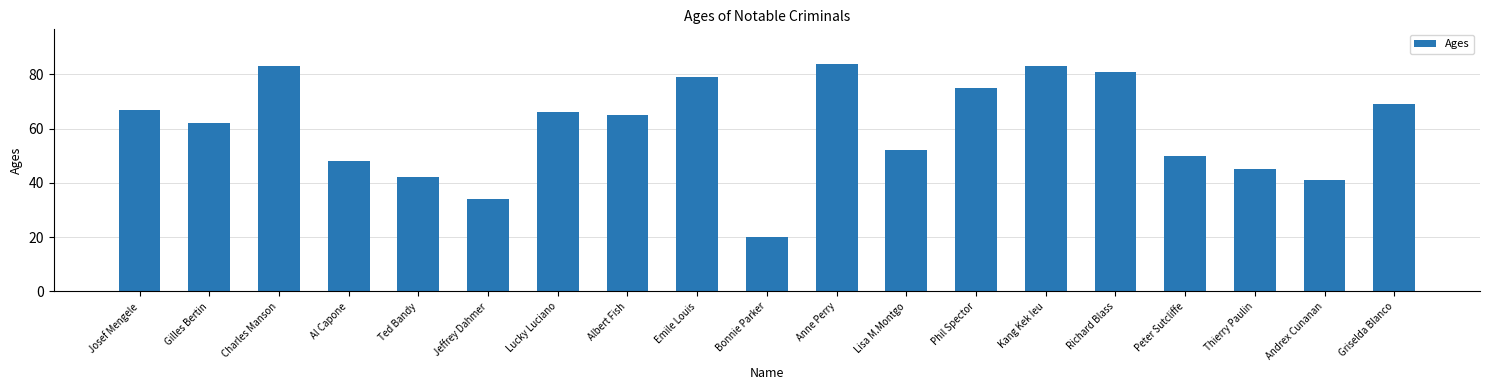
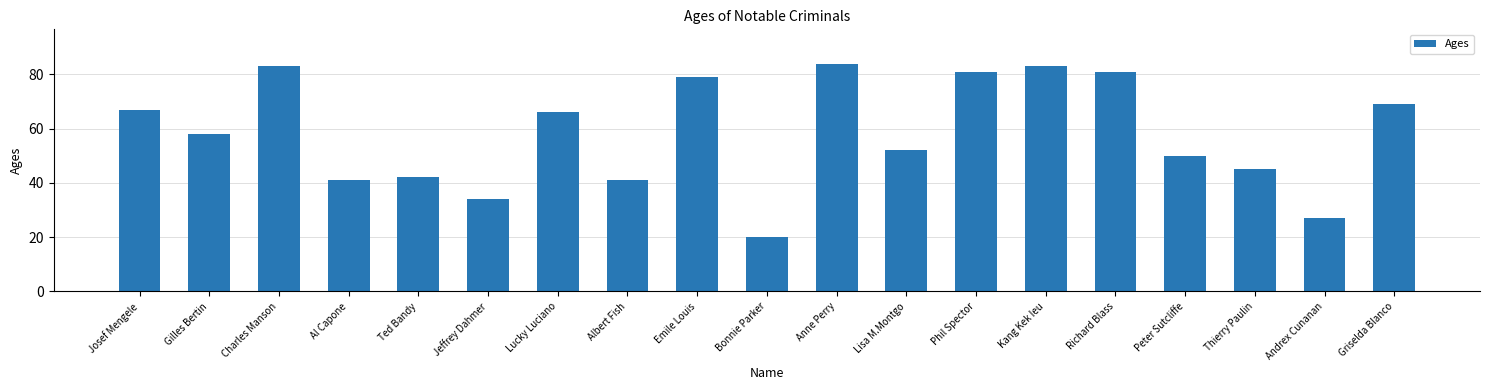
  {
    "Josef Mengele": 67,
-   "Gilles Bertin": 62,
+   "Gilles Bertin": 58,
    "Charles Manson": 83,
-   "Al Capone": 48,
+   "Al Capone": 41,
    "Ted Bandy": 42,
    "Jeffrey Dahmer": 34,
    "Lucky Luciano": 66,
-   "Albert Fish": 65,
+   "Albert Fish": 41,
    "Emile Louis": 79,
    "Bonnie Parker": 20,
    "Anne Perry": 84,
    "Lisa M.Montgo": 52,
-   "Phil Spector": 75,
+   "Phil Spector": 81,
    "Kang Kek Ieu": 83,
    "Richard Blass": 81,
    "Peter Sutcliffe": 50,
    "Thierry Paulin": 45,
-   "Andrex Cunanan": 41,
+   "Andrex Cunanan": 27,
    "Griselda Blanco": 69
  }
